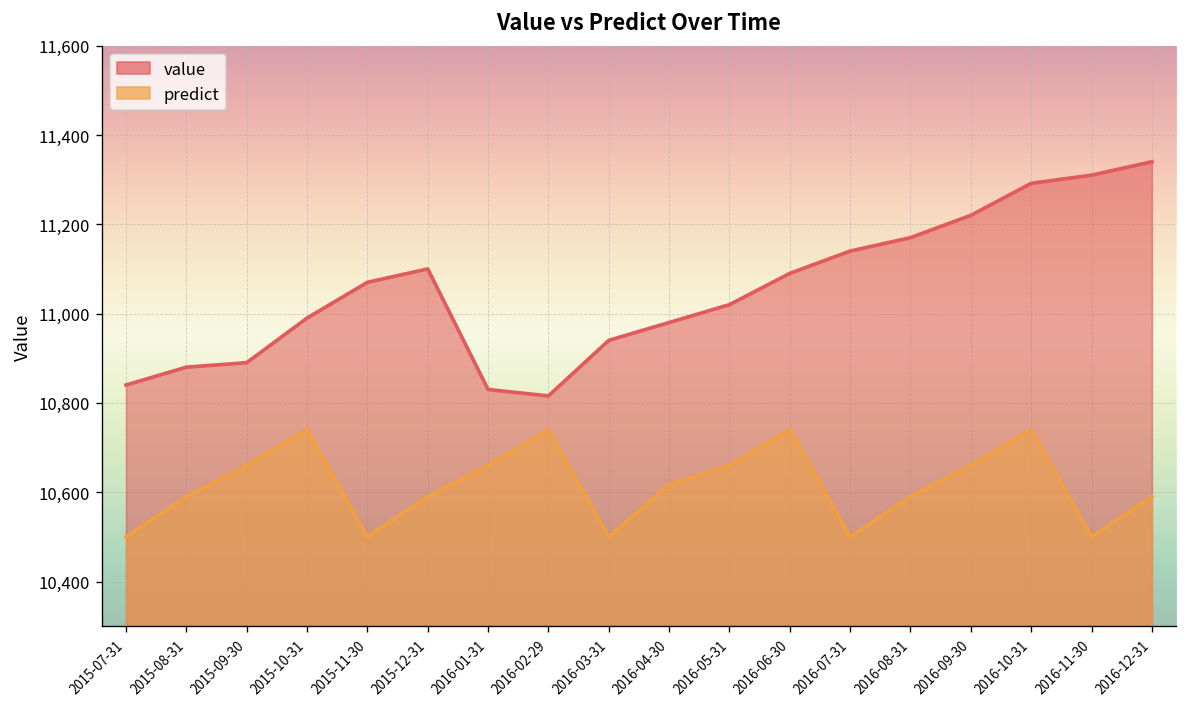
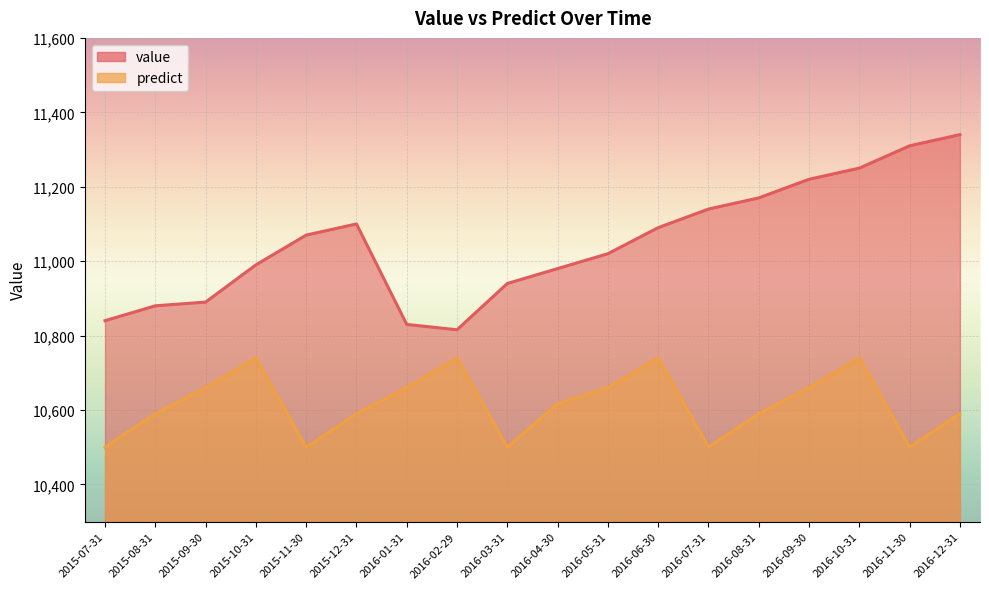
  {
    "value": {
      "2015-07-31": "10,840",
      "2015-08-31": "10,880",
      "2015-09-30": "10,890",
      "2015-10-31": "10,990",
      "2015-11-30": "11,070",
      "2015-12-31": "11,100",
      "2016-01-31": "10,830",
      "2016-02-29": "10,820",
      "2016-03-31": "10,940",
      "2016-04-30": "10,980",
      "2016-05-31": "11,020",
      "2016-06-30": "11,090",
      "2016-07-31": "11,140",
      "2016-08-31": "11,170",
      "2016-09-30": "11,220",
-     "2016-10-31": "11,290",
+     "2016-10-31": "11,250",
      "2016-11-30": "11,310",
      "2016-12-31": "11,340"
    },
    "predict": {
      "2015-07-31": "10,500",
      "2015-08-31": "10,590",
      "2015-09-30": "10,660",
      "2015-10-31": "10,740",
      "2015-11-30": "10,500",
      "2015-12-31": "10,590",
      "2016-01-31": "10,660",
      "2016-02-29": "10,740",
      "2016-03-31": "10,500",
      "2016-04-30": "10,620",
      "2016-05-31": "10,660",
      "2016-06-30": "10,740",
      "2016-07-31": "10,500",
      "2016-08-31": "10,590",
      "2016-09-30": "10,660",
      "2016-10-31": "10,740",
      "2016-11-30": "10,500",
      "2016-12-31": "10,590"
    }
  }
